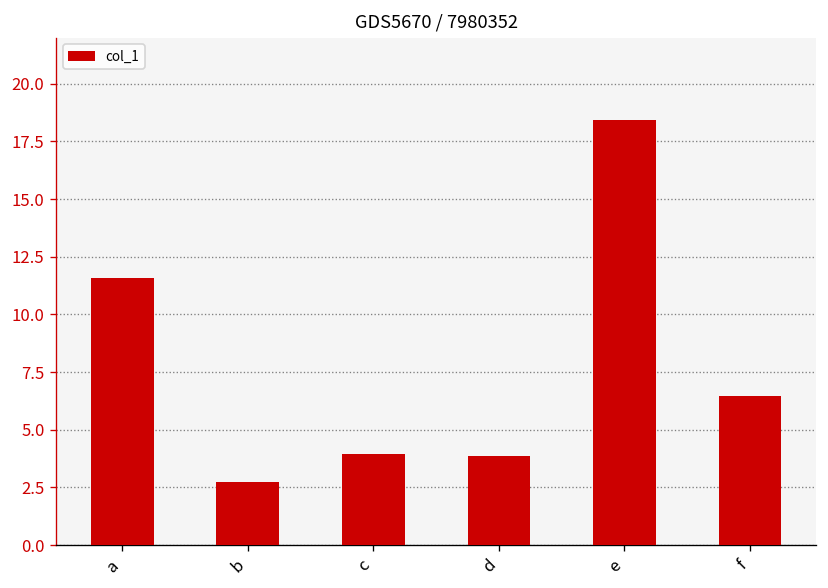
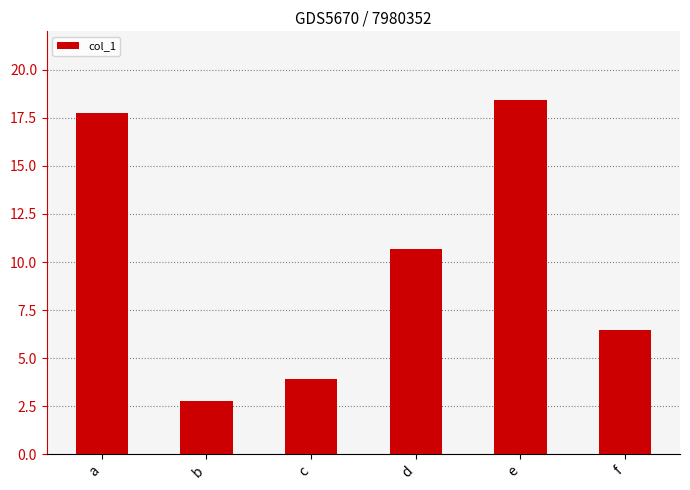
  {
-   "a": 11.6,
+   "a": 17.7,
    "b": 2.8,
    "c": 3.9,
-   "d": 3.9,
+   "d": 10.7,
    "e": 18.4,
    "f": 6.5
  }
